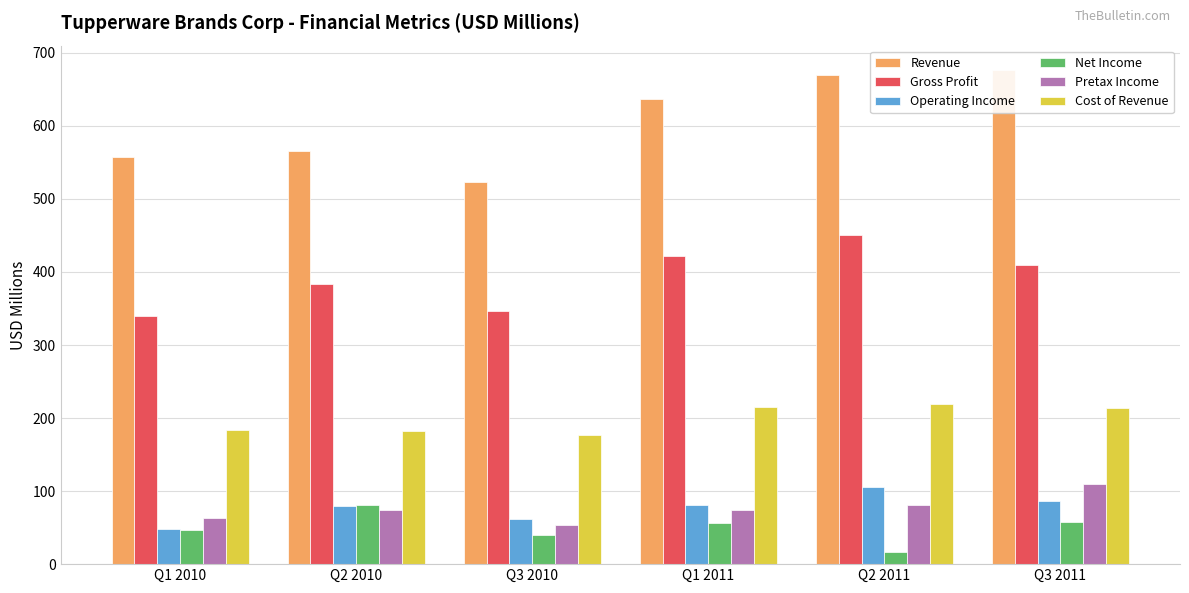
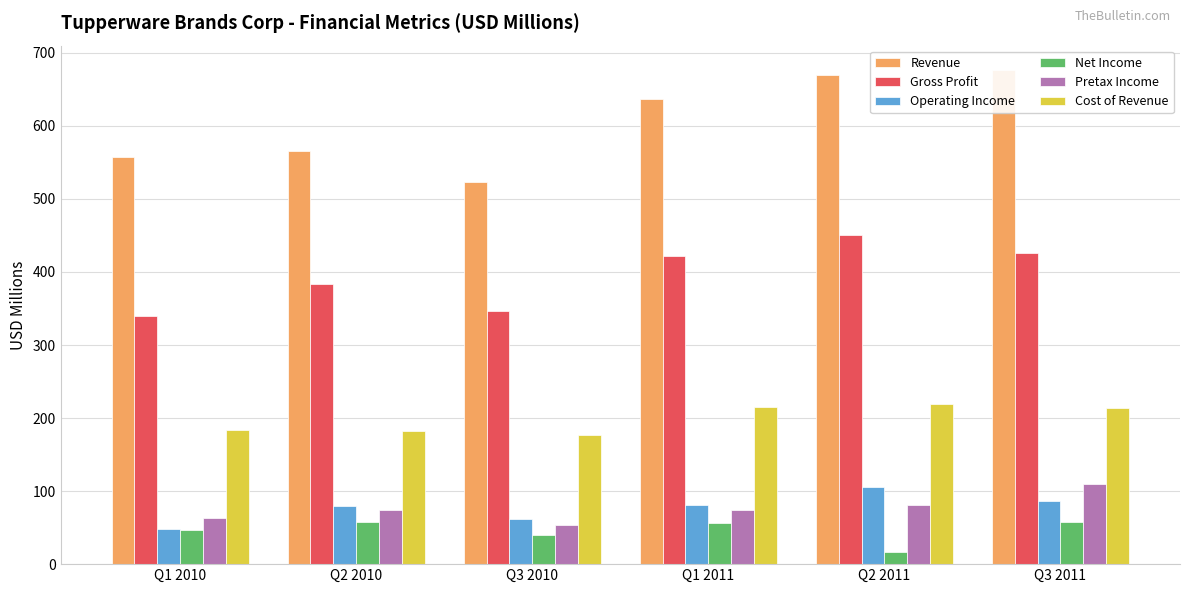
  {
    "Gross Profit": {
      "Q1 2010": 340,
      "Q2 2010": 380,
      "Q3 2010": 350,
      "Q1 2011": 420,
      "Q2 2011": 450,
-     "Q3 2011": 410
+     "Q3 2011": 430
    },
    "Operating Income": {
      "Q1 2010": 50,
      "Q2 2010": 80,
      "Q3 2010": 60,
      "Q1 2011": 80,
      "Q2 2011": 110,
      "Q3 2011": 90
    },
    "Net Income": {
      "Q1 2010": 50,
-     "Q2 2010": 80,
+     "Q2 2010": 60,
      "Q3 2010": 40,
      "Q1 2011": 60,
      "Q2 2011": 20,
      "Q3 2011": 60
    },
    "Pretax Income": {
      "Q1 2010": 60,
      "Q2 2010": 70,
      "Q3 2010": 50,
      "Q1 2011": 70,
      "Q2 2011": 80,
      "Q3 2011": 110
    }
  }
